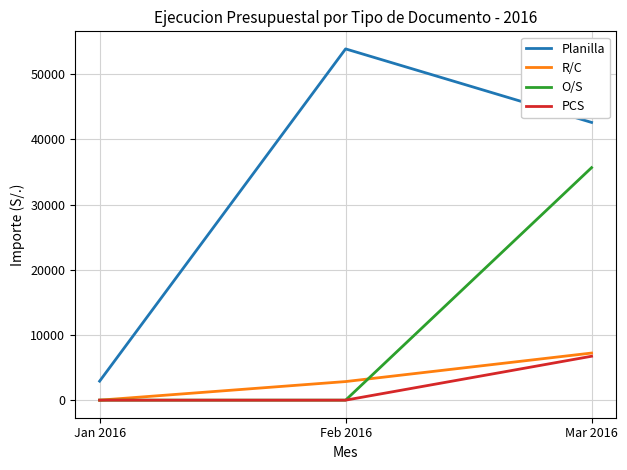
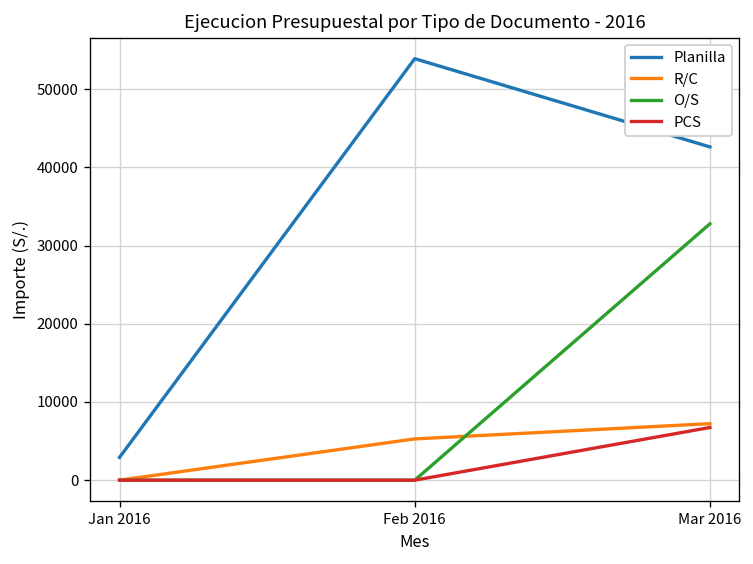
  {
    "Planilla": {
      "Jan 2016": 3000,
      "Feb 2016": 54000,
      "Mar 2016": 43000
    },
    "R/C": {
-     "Feb 2016": 3000,
+     "Feb 2016": 5000,
      "Mar 2016": 7000
    },
    "O/S": {
-     "Mar 2016": 36000
+     "Mar 2016": 33000
    },
    "PCS": {
      "Mar 2016": 7000
    }
  }
